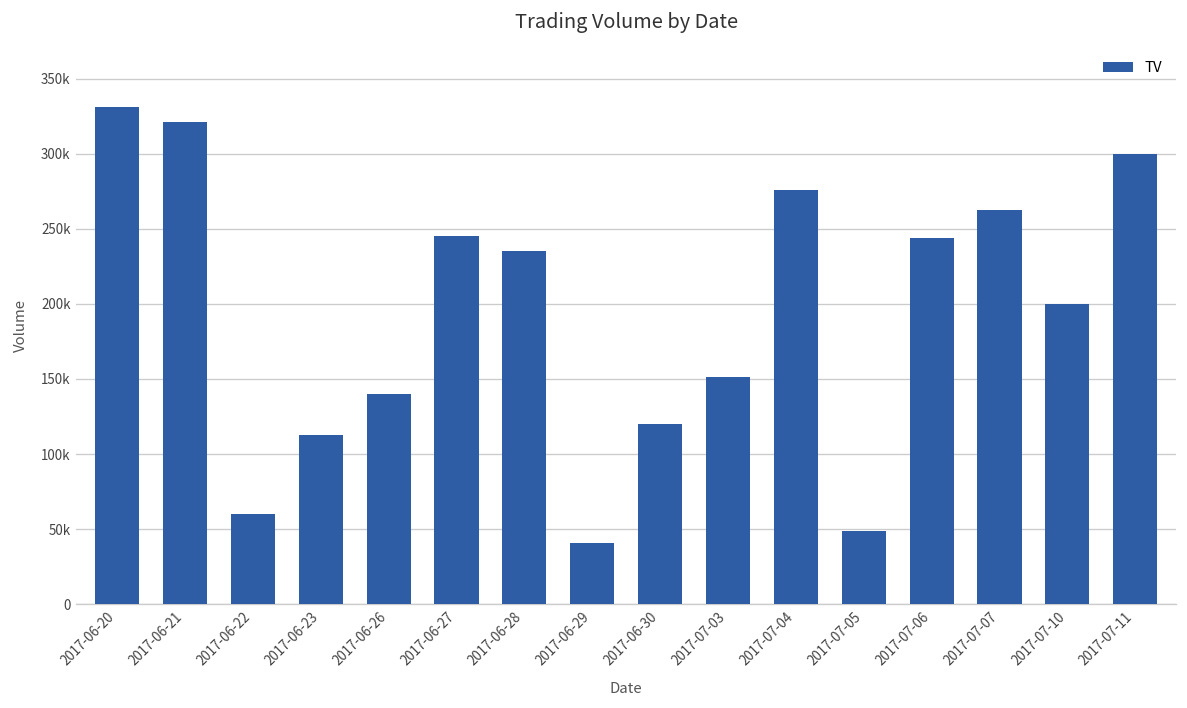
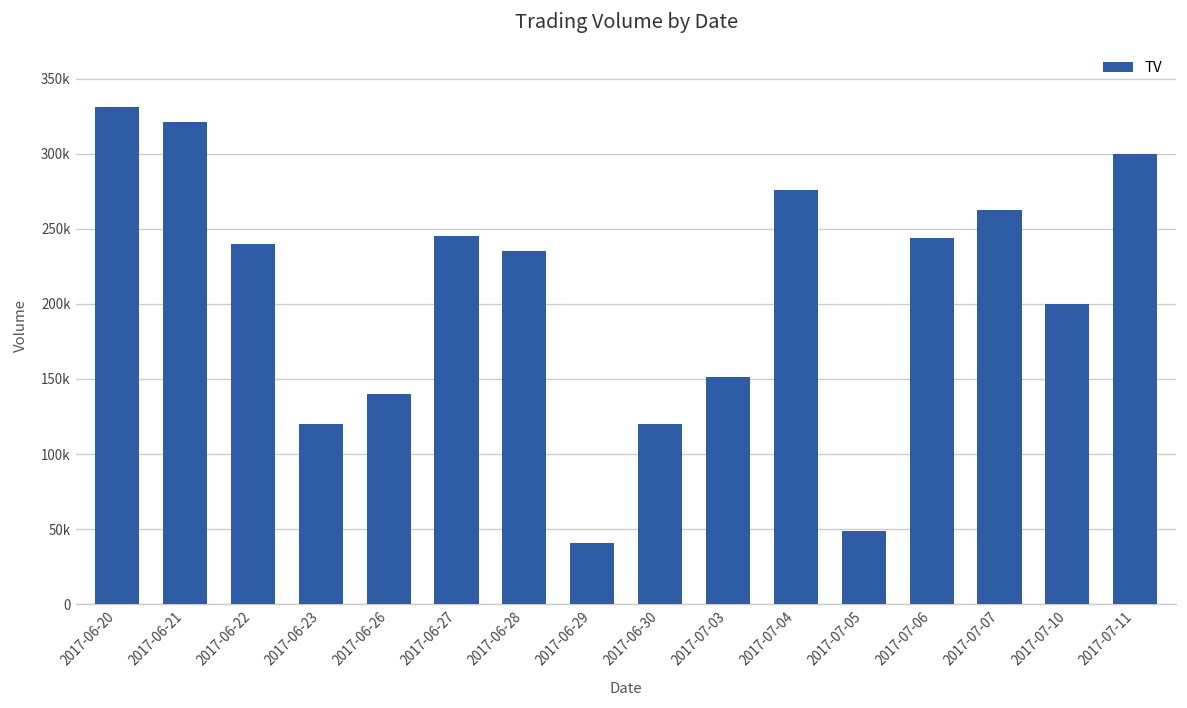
  {
    "2017-06-20": 331000,
    "2017-06-21": 321000,
-   "2017-06-22": 60000,
-   "2017-06-23": 113000,
+   "2017-06-22": 240000,
+   "2017-06-23": 120000,
    "2017-06-26": 140000,
    "2017-06-27": 245000,
    "2017-06-28": 235000,
    "2017-06-29": 41000,
    "2017-06-30": 120000,
    "2017-07-03": 151000,
    "2017-07-04": 276000,
    "2017-07-05": 49000,
    "2017-07-06": 244000,
    "2017-07-07": 263000,
    "2017-07-10": 200000,
    "2017-07-11": 300000
  }
